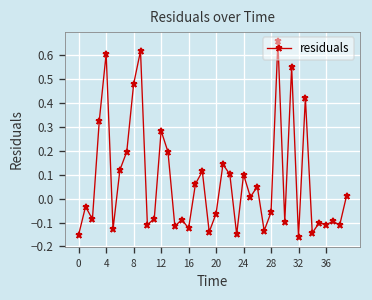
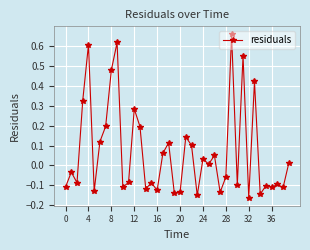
  {
-   "0": -0.15,
+   "0": -0.11,
    "4": 0.60,
    "8": 0.48,
    "12": 0.28,
    "16": -0.12,
-   "20": -0.06,
-   "24": 0.10,
+   "20": -0.13,
+   "24": 0.03,
    "28": -0.06,
    "32": -0.16,
    "36": -0.11
  }
